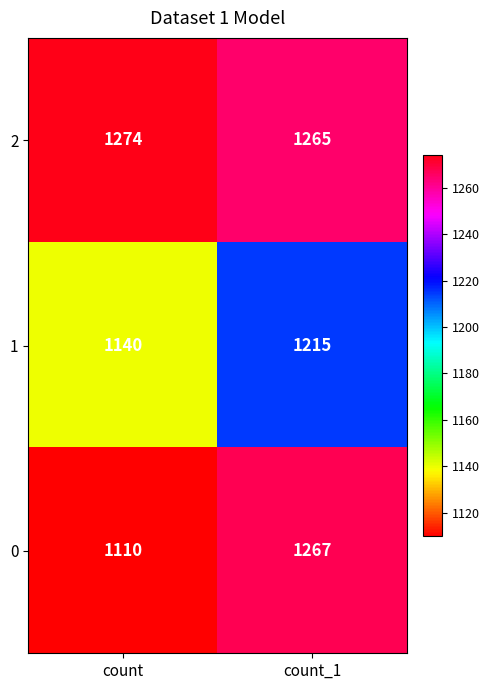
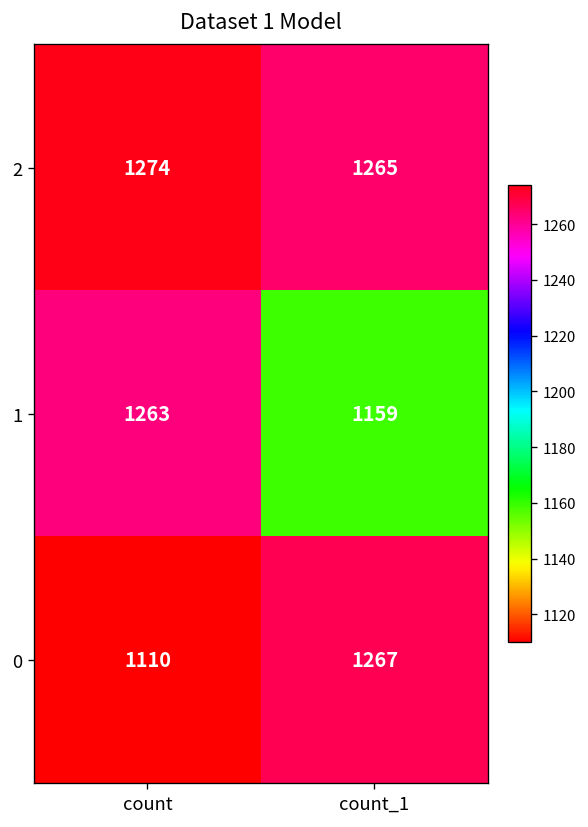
  {
    "2": {
      "count": 1274,
      "count_1": 1265
    },
    "1": {
-     "count": 1140,
-     "count_1": 1215
+     "count": 1263,
+     "count_1": 1159
    },
    "0": {
      "count": 1110,
      "count_1": 1267
    }
  }
